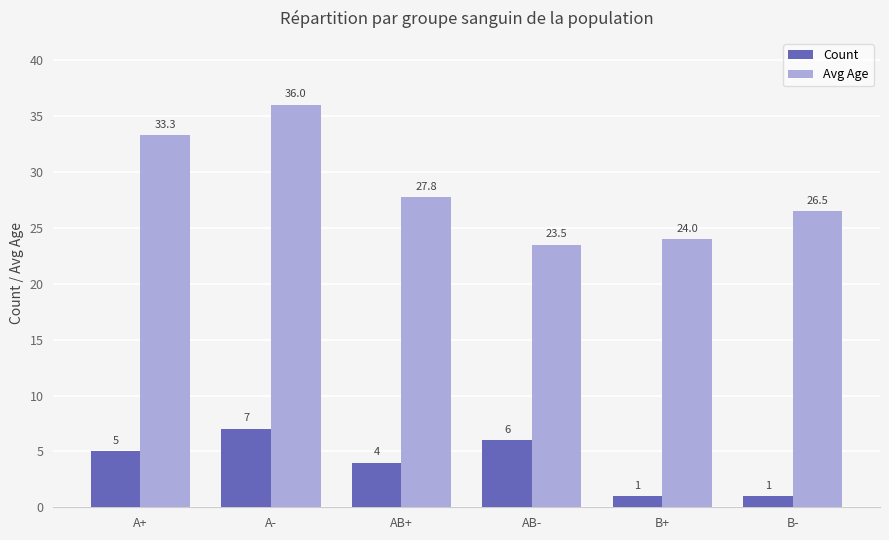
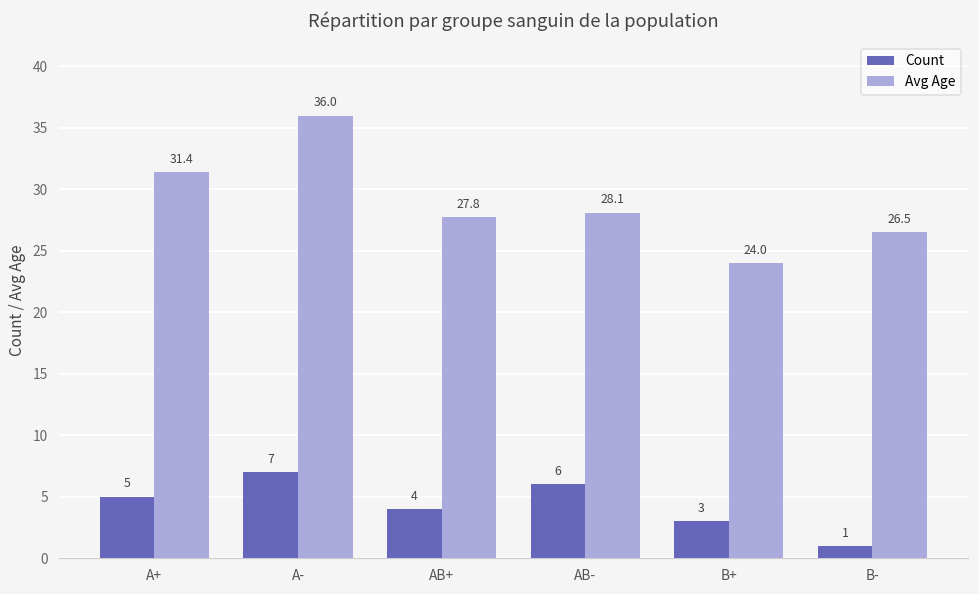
  {
    "Count": {
      "A+": 5,
      "A-": 7,
      "AB+": 4,
      "AB-": 6,
-     "B+": 1,
+     "B+": 3,
      "B-": 1
    },
    "Avg Age": {
-     "A+": 33.3,
+     "A+": 31.4,
      "A-": 36.0,
      "AB+": 27.8,
-     "AB-": 23.5,
+     "AB-": 28.1,
      "B+": 24.0,
      "B-": 26.5
    }
  }
